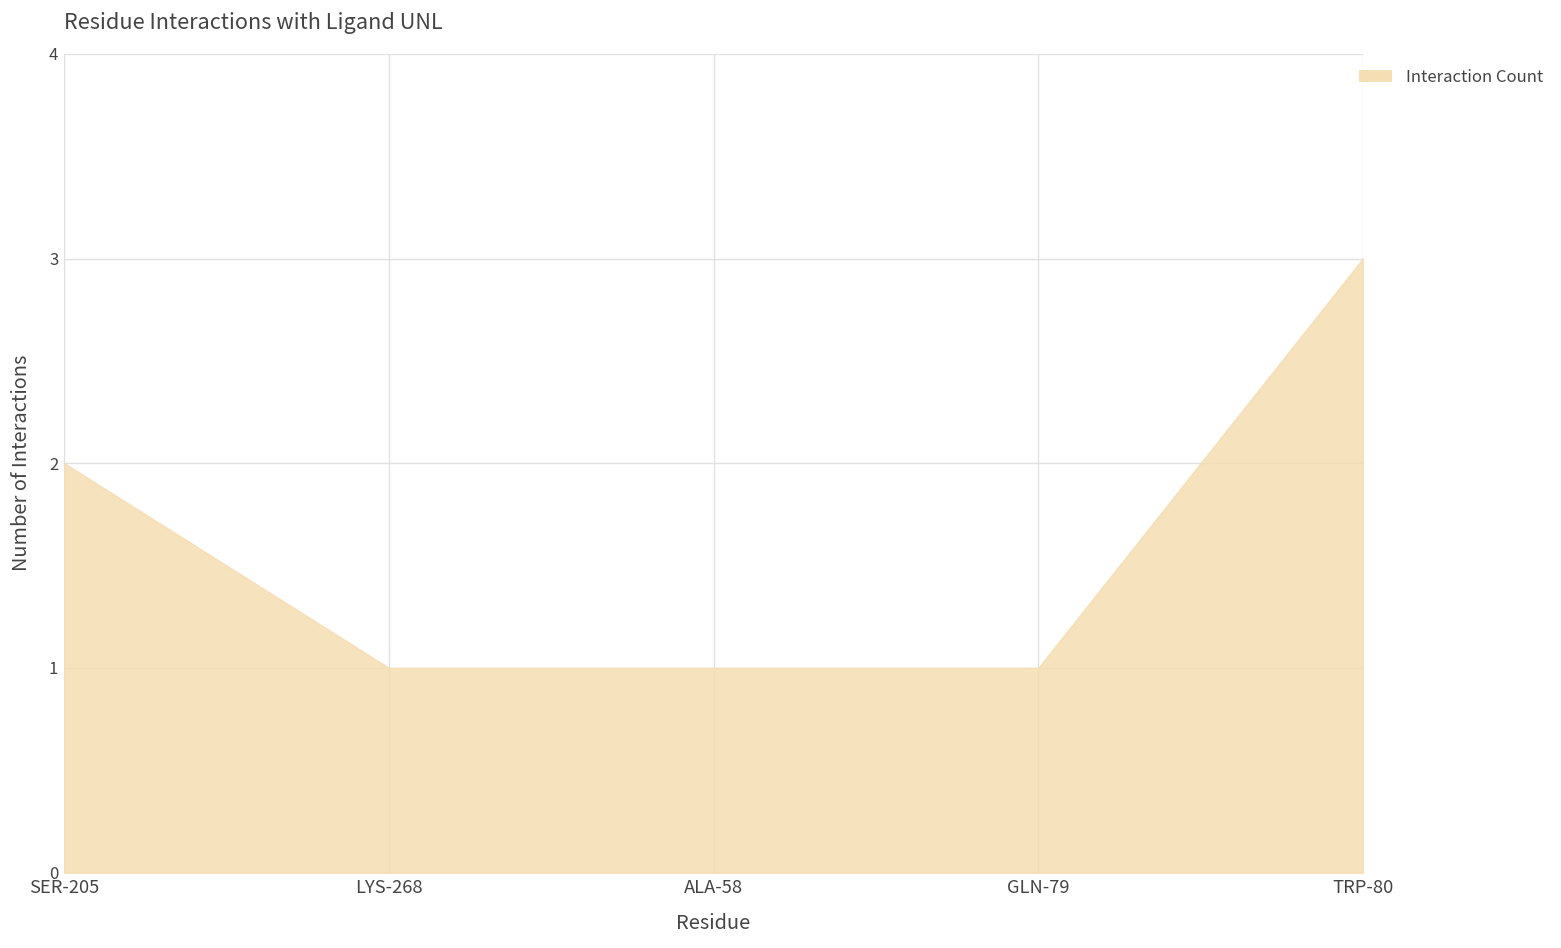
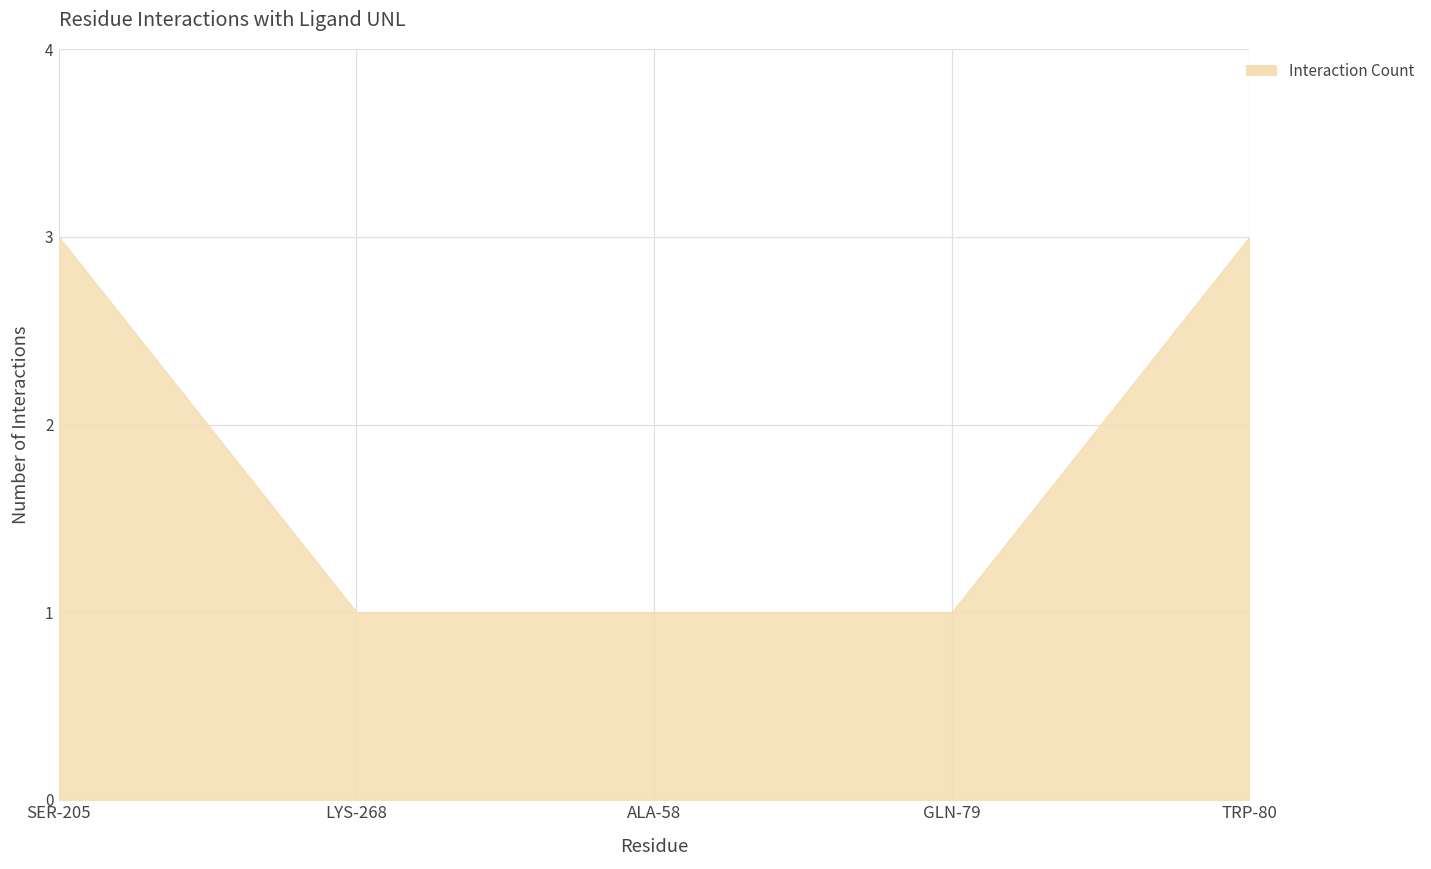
  {
-   "SER-205": 2,
+   "SER-205": 3,
    "LYS-268": 1,
    "ALA-58": 1,
    "GLN-79": 1,
    "TRP-80": 3
  }
